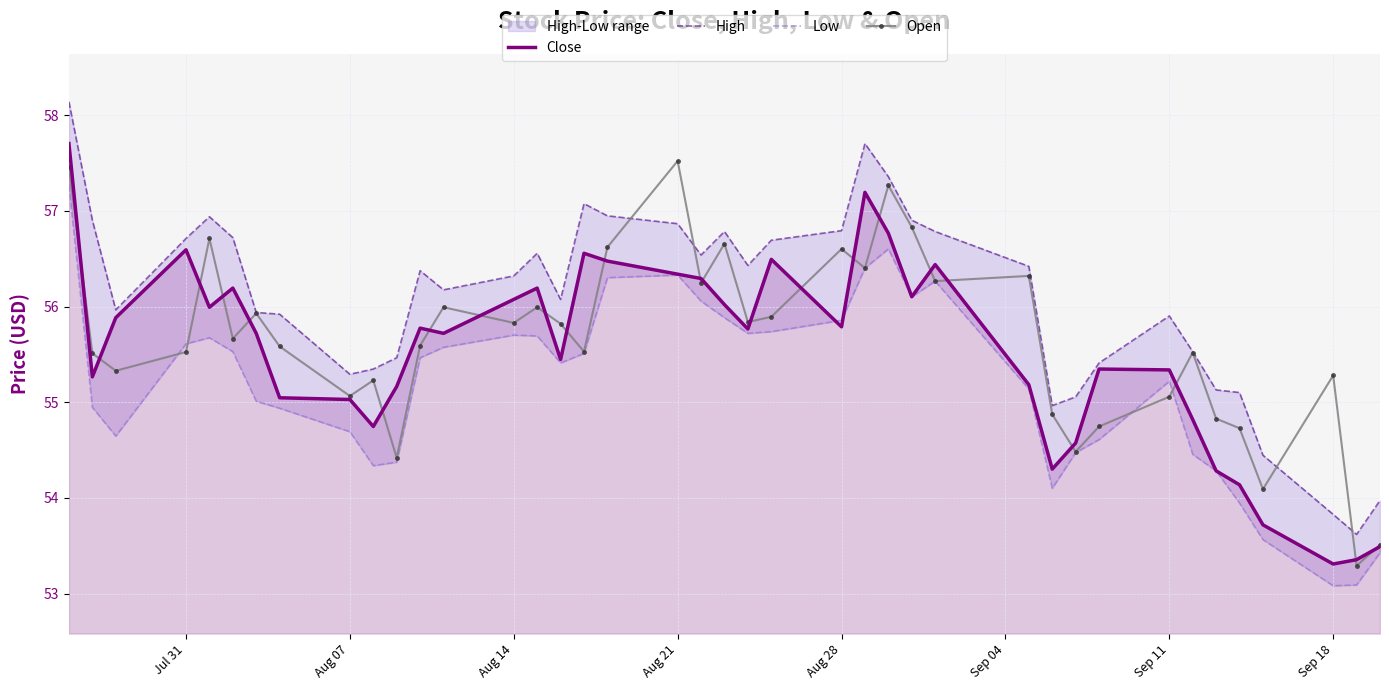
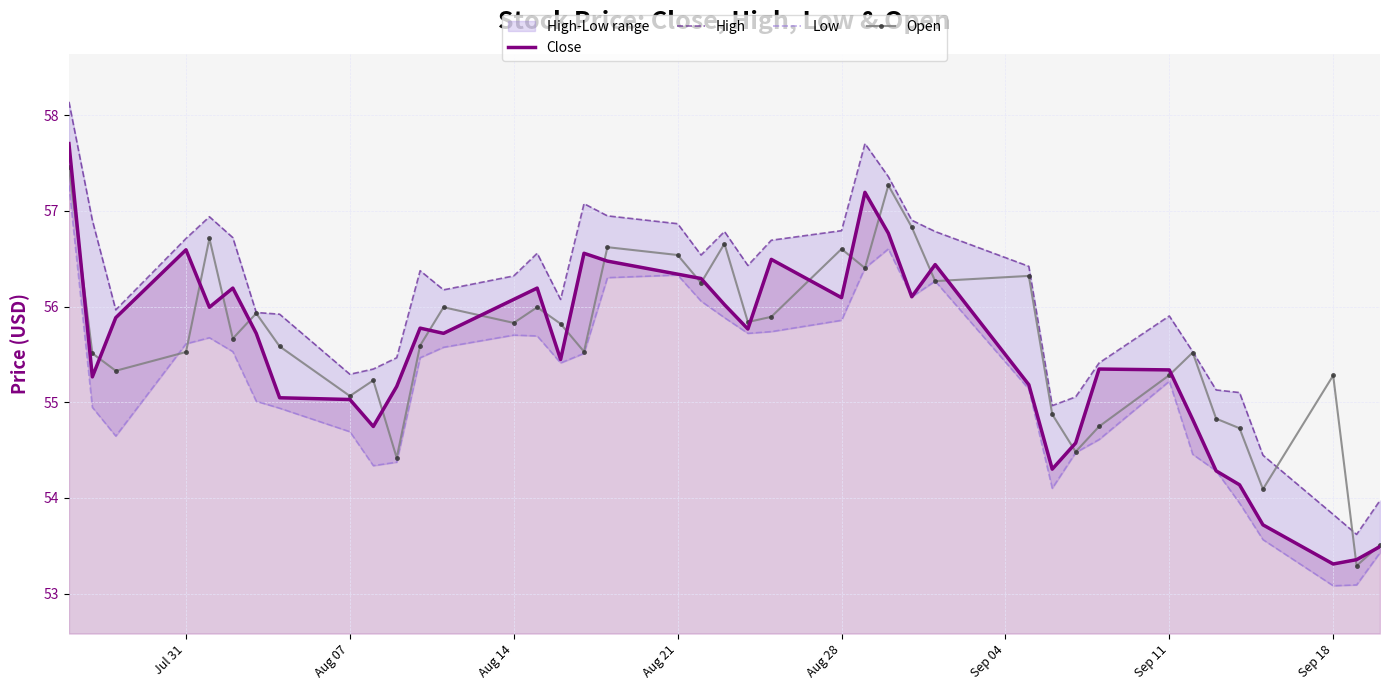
  {
    "Close": {
      "Jul 31": 56.6,
      "Aug 07": 55.0,
      "Aug 14": 56.1,
-     "Aug 28": 55.8,
+     "Aug 28": 56.1,
      "Sep 11": 55.3,
      "Sep 18": 53.3
    },
    "Open": {
      "Jul 31": 55.5,
      "Aug 07": 55.1,
      "Aug 14": 55.8,
-     "Aug 21": 57.5,
+     "Aug 21": 56.5,
      "Aug 28": 56.6,
-     "Sep 11": 55.1,
+     "Sep 11": 55.3,
      "Sep 18": 55.3
    }
  }
